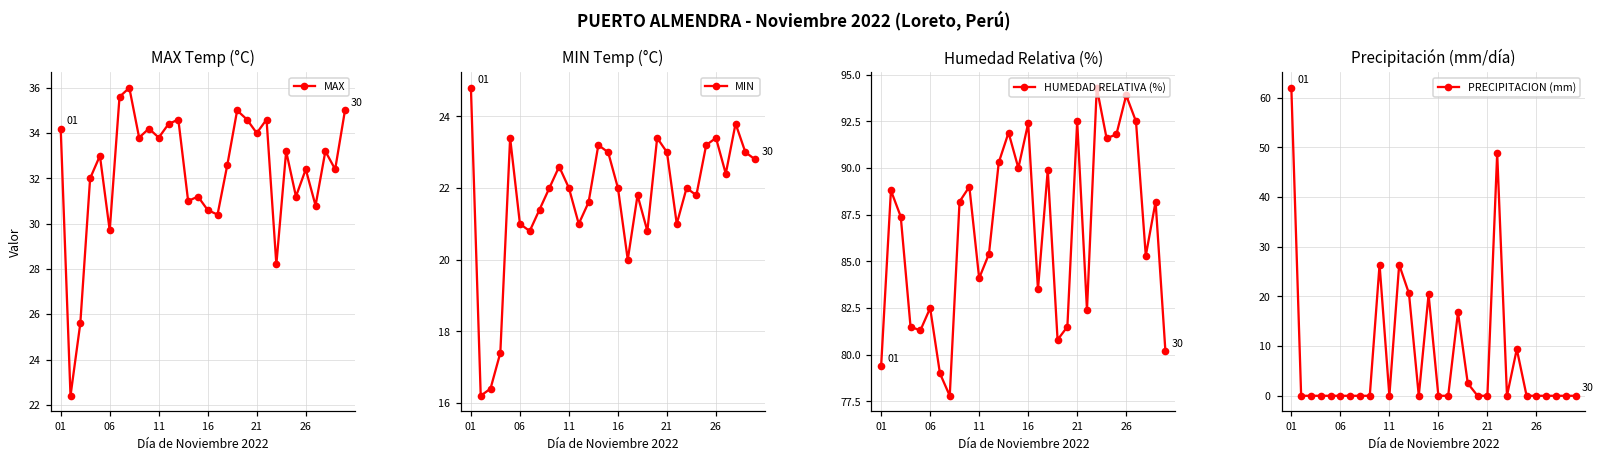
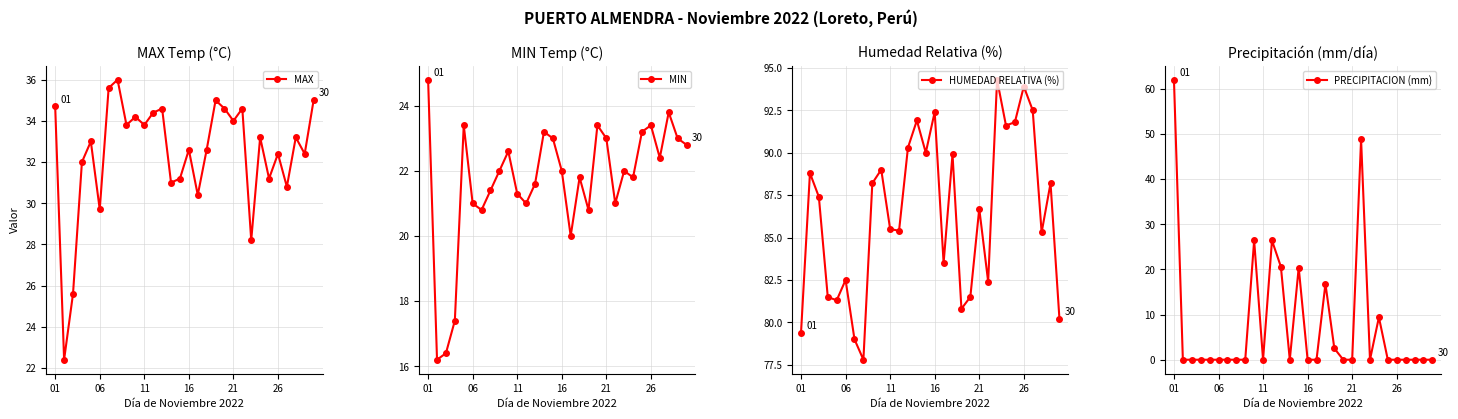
  {
    "MAX Temp (°C)": {
-     "01": 34.2,
+     "01": 34.7,
      "06": 29.7,
      "11": 33.8,
-     "16": 30.6,
+     "16": 32.6,
      "21": 34.0,
      "26": 32.4
    },
    "MIN Temp (°C)": {
      "06": 21.0,
-     "11": 22.0,
+     "11": 21.3,
      "16": 22.0,
      "21": 23.0,
      "26": 23.4
    },
    "Humedad Relativa (%)": {
      "06": 82.5,
-     "11": 84.1,
+     "11": 85.5,
      "16": 92.4,
-     "21": 92.5
+     "21": 86.7
    },
    "Precipitación (mm/día)": {
      "06": 0,
      "11": 0,
      "16": 0,
      "21": 0,
      "26": 0
    }
  }
